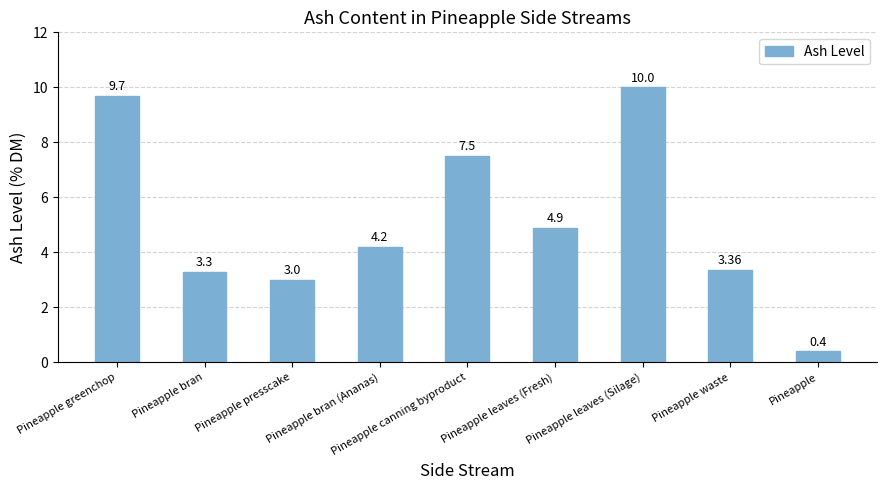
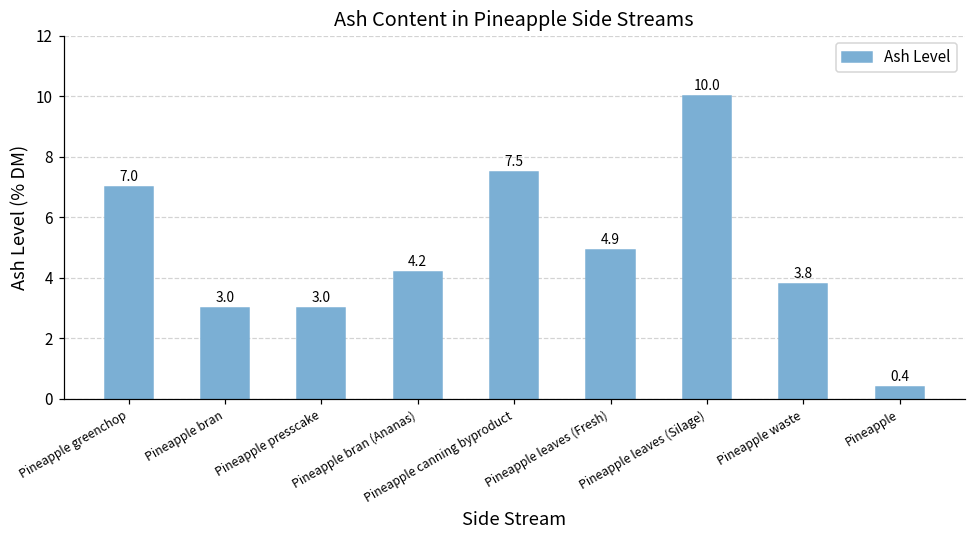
  {
-   "Pineapple greenchop": 9.7,
-   "Pineapple bran": 3.3,
+   "Pineapple greenchop": 7.0,
+   "Pineapple bran": 3.0,
    "Pineapple presscake": 3.0,
    "Pineapple bran (Ananas)": 4.2,
    "Pineapple canning byproduct": 7.5,
    "Pineapple leaves (Fresh)": 4.9,
    "Pineapple leaves (Silage)": 10.0,
-   "Pineapple waste": 3.36,
+   "Pineapple waste": 3.8,
    "Pineapple": 0.4
  }
